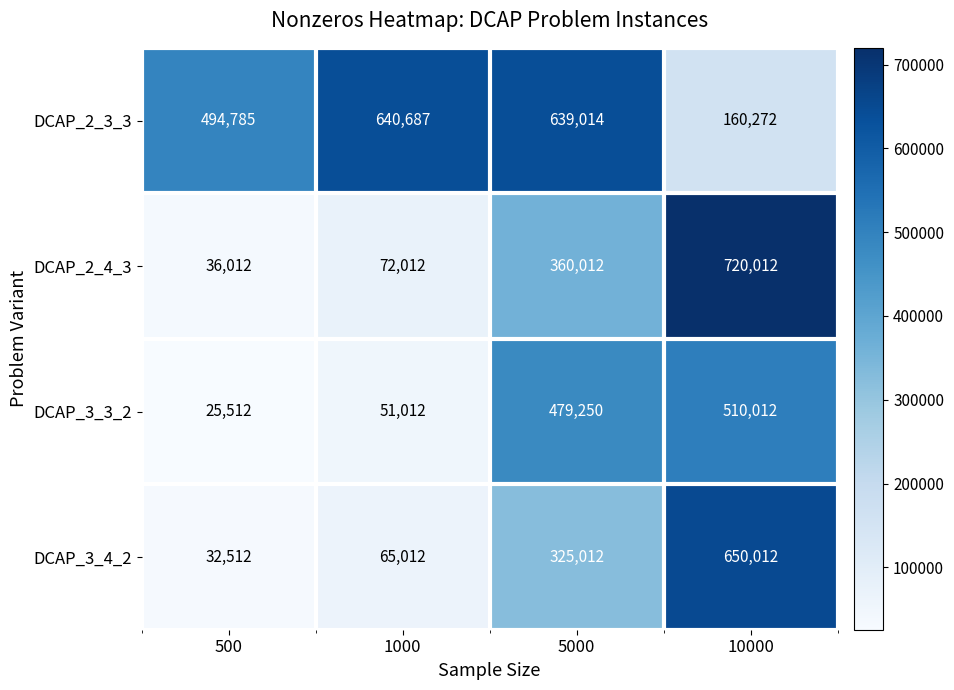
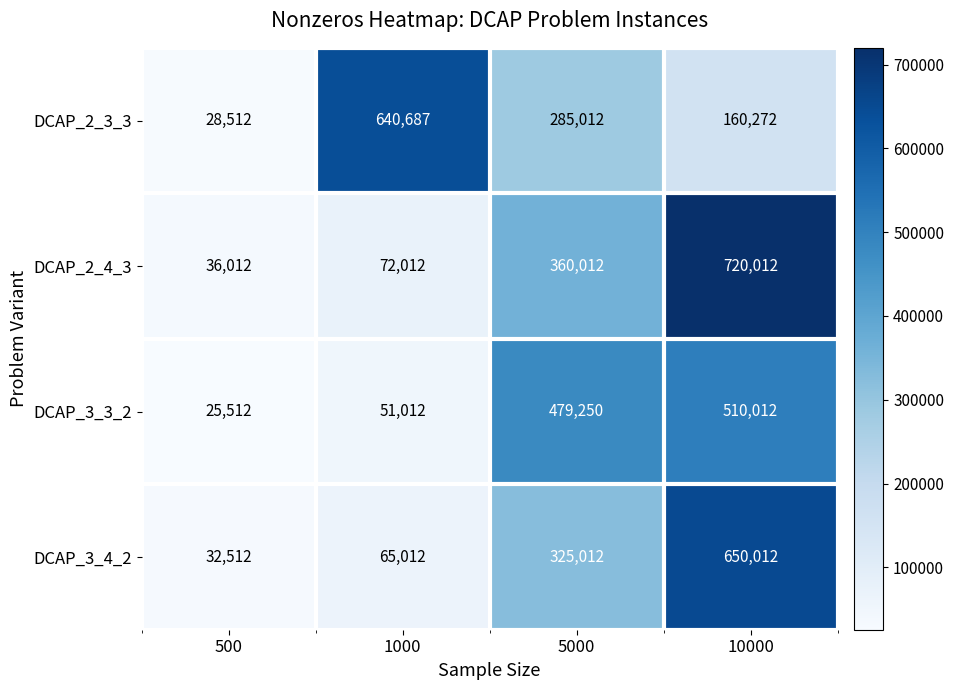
  {
    "DCAP_2_3_3": {
-     "500": "494,785",
+     "500": "28,512",
      "1000": "640,687",
-     "5000": "639,014",
+     "5000": "285,012",
      "10000": "160,272"
    },
    "DCAP_2_4_3": {
      "500": "36,012",
      "1000": "72,012",
      "5000": "360,012",
      "10000": "720,012"
    },
    "DCAP_3_3_2": {
      "500": "25,512",
      "1000": "51,012",
      "5000": "479,250",
      "10000": "510,012"
    },
    "DCAP_3_4_2": {
      "500": "32,512",
      "1000": "65,012",
      "5000": "325,012",
      "10000": "650,012"
    }
  }
